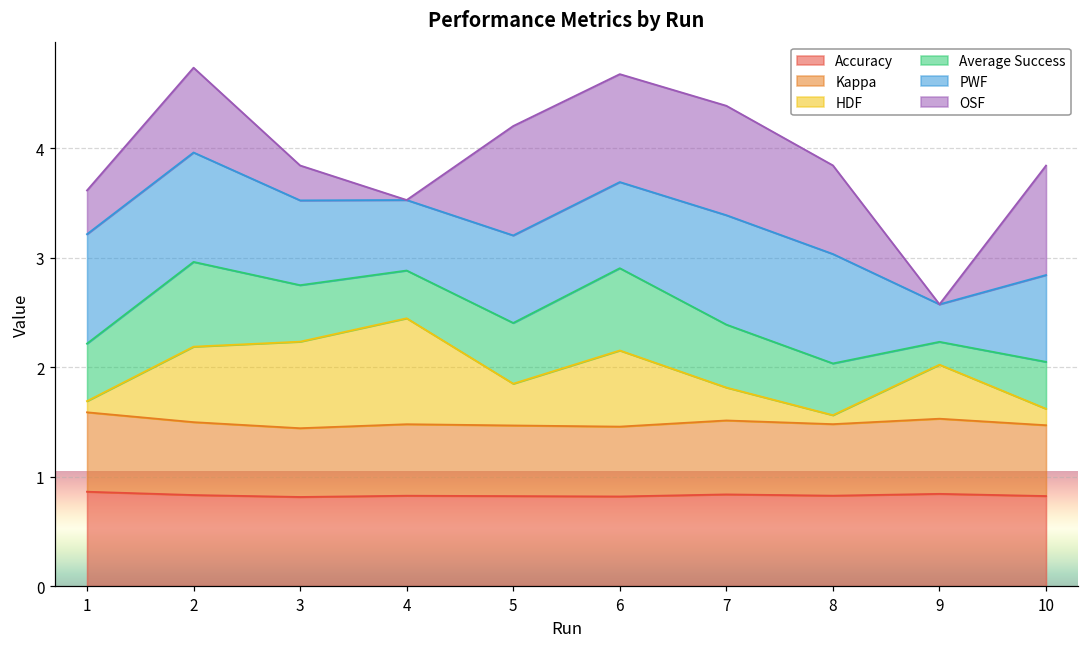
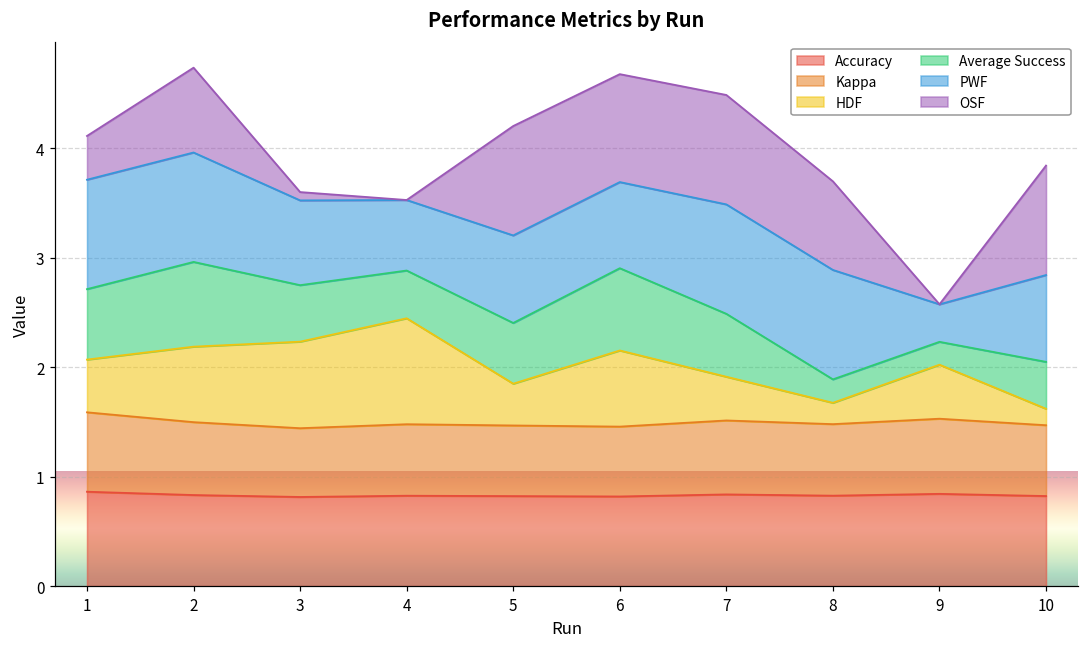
  {
    "HDF": {
-     "1": 0.1,
+     "1": 0.5,
      "2": 0.7,
      "3": 0.8,
      "4": 1.0,
      "5": 0.4,
      "6": 0.7,
-     "7": 0.3,
-     "8": 0.1,
+     "7": 0.4,
+     "8": 0.2,
      "9": 0.5,
      "10": 0.2
    },
    "Average Success": {
-     "1": 0.5,
+     "1": 0.6,
      "2": 0.8,
      "3": 0.5,
      "4": 0.4,
      "5": 0.6,
      "6": 0.8,
      "7": 0.6,
-     "8": 0.5,
+     "8": 0.2,
      "9": 0.2,
      "10": 0.4
    },
    "PWF": {
      "1": 1.0,
      "2": 1.0,
      "3": 0.8,
      "5": 0.8,
      "6": 0.8,
      "7": 1.0,
      "8": 1.0,
      "10": 0.8
    },
    "OSF": {
      "1": 0.4,
      "2": 0.8,
-     "3": 0.3,
+     "3": 0.1,
      "5": 1.0,
      "6": 1.0,
      "7": 1.0,
      "8": 0.8,
      "10": 1.0
    }
  }
